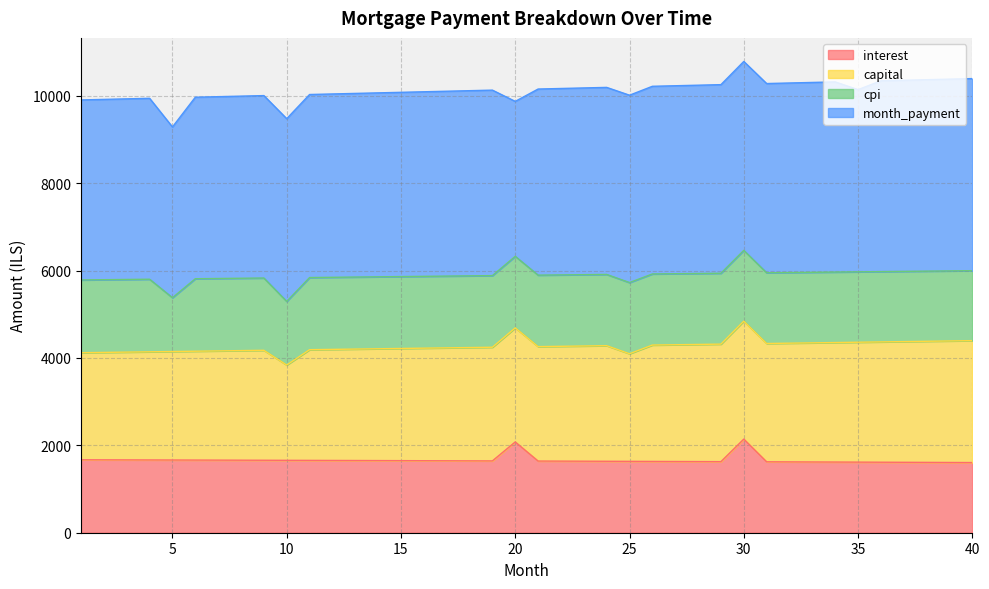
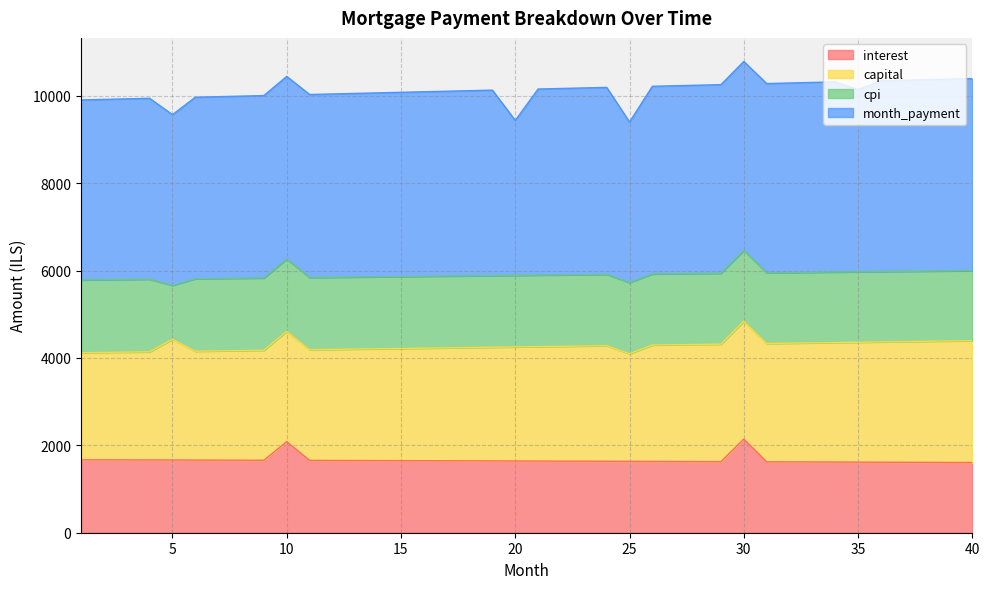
  {
    "interest": {
      "5": 1700,
-     "10": 1700,
+     "10": 2100,
      "15": 1600,
-     "20": 2100,
+     "20": 1600,
      "25": 1600,
      "30": 2100,
      "35": 1600,
      "40": 1600
    },
    "capital": {
-     "5": 2500,
-     "10": 2200,
+     "5": 2800,
+     "10": 2500,
      "15": 2600,
      "20": 2600,
      "25": 2500,
      "30": 2700,
      "35": 2700,
      "40": 2800
    },
    "cpi": {
      "5": 1200,
-     "10": 1500,
+     "10": 1700,
      "15": 1600,
      "20": 1600,
      "25": 1600,
      "30": 1600,
      "35": 1600,
      "40": 1600
    },
    "month_payment": {
      "5": 3900,
      "10": 4200,
      "15": 4200,
      "20": 3500,
-     "25": 4300,
+     "25": 3700,
      "30": 4300,
      "40": 4400
    }
  }
